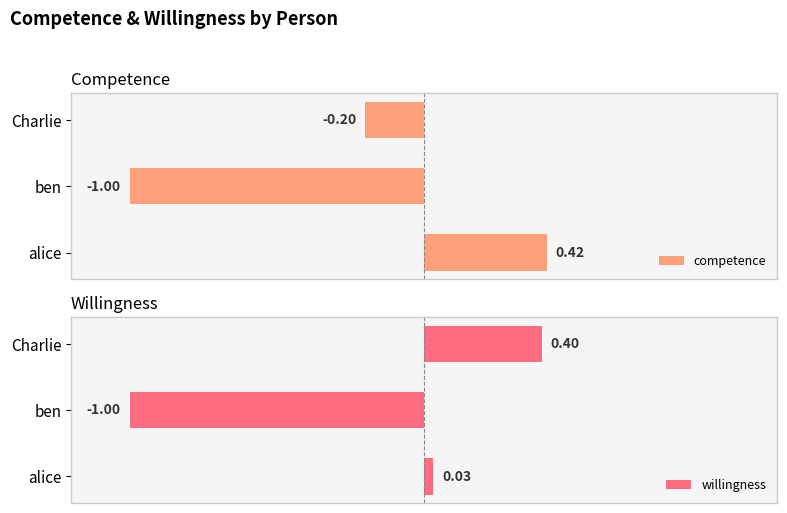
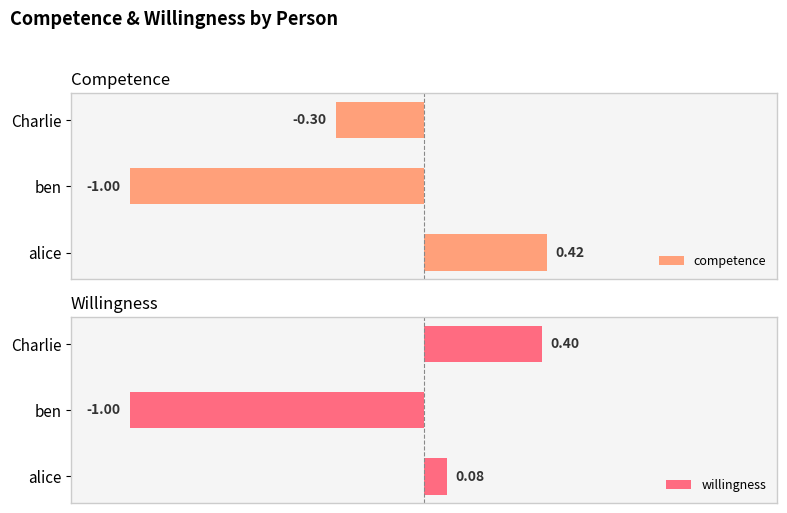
  {
    "Competence": {
-     "Charlie": -0.20,
+     "Charlie": -0.30,
      "ben": -1.00,
      "alice": 0.42
    },
    "Willingness": {
      "Charlie": 0.40,
      "ben": -1.00,
-     "alice": 0.03
+     "alice": 0.08
    }
  }
